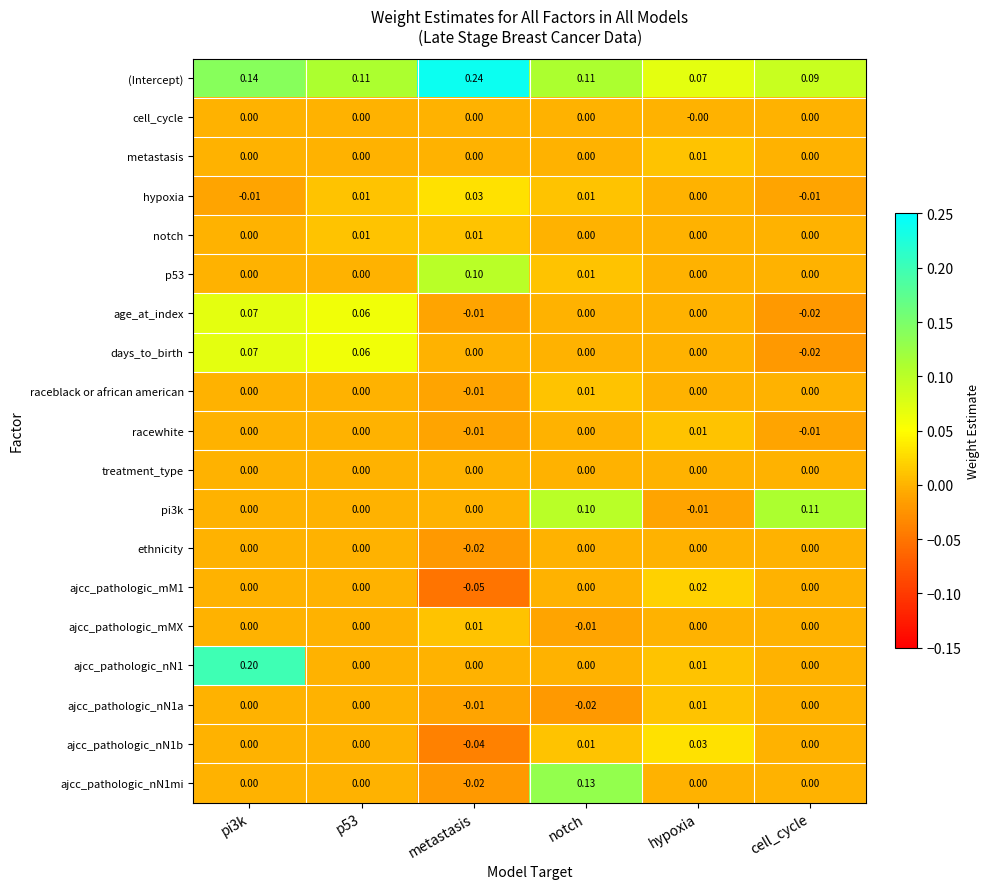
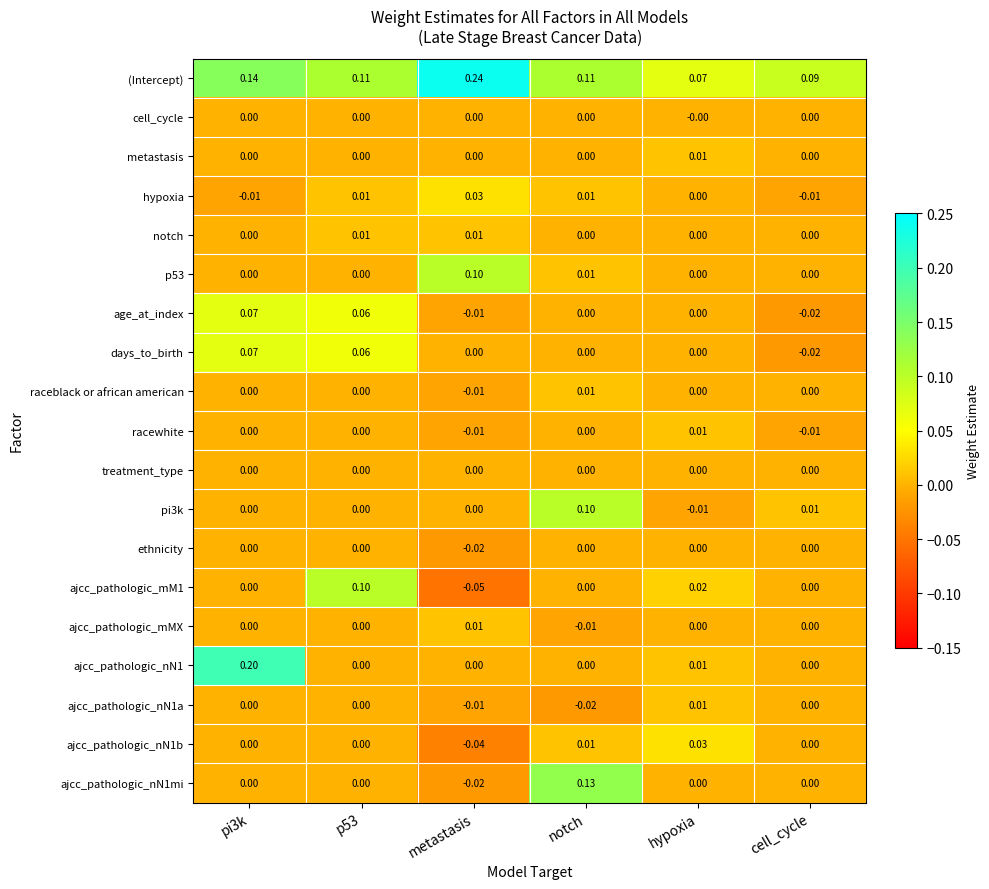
  {
    "(Intercept)": {
      "pi3k": 0.14,
      "p53": 0.11,
      "metastasis": 0.24,
      "notch": 0.11,
      "hypoxia": 0.07,
      "cell_cycle": 0.09
    },
    "cell_cycle": {
      "pi3k": 0.00,
      "p53": 0.00,
      "metastasis": 0.00,
      "notch": 0.00,
      "hypoxia": -0.00,
      "cell_cycle": 0.00
    },
    "metastasis": {
      "pi3k": 0.00,
      "p53": 0.00,
      "metastasis": 0.00,
      "notch": 0.00,
      "hypoxia": 0.01,
      "cell_cycle": 0.00
    },
    "hypoxia": {
      "pi3k": -0.01,
      "p53": 0.01,
      "metastasis": 0.03,
      "notch": 0.01,
      "hypoxia": 0.00,
      "cell_cycle": -0.01
    },
    "notch": {
      "pi3k": 0.00,
      "p53": 0.01,
      "metastasis": 0.01,
      "notch": 0.00,
      "hypoxia": 0.00,
      "cell_cycle": 0.00
    },
    "p53": {
      "pi3k": 0.00,
      "p53": 0.00,
      "metastasis": 0.10,
      "notch": 0.01,
      "hypoxia": 0.00,
      "cell_cycle": 0.00
    },
    "age_at_index": {
      "pi3k": 0.07,
      "p53": 0.06,
      "metastasis": -0.01,
      "notch": 0.00,
      "hypoxia": 0.00,
      "cell_cycle": -0.02
    },
    "days_to_birth": {
      "pi3k": 0.07,
      "p53": 0.06,
      "metastasis": 0.00,
      "notch": 0.00,
      "hypoxia": 0.00,
      "cell_cycle": -0.02
    },
    "raceblack or african american": {
      "pi3k": 0.00,
      "p53": 0.00,
      "metastasis": -0.01,
      "notch": 0.01,
      "hypoxia": 0.00,
      "cell_cycle": 0.00
    },
    "racewhite": {
      "pi3k": 0.00,
      "p53": 0.00,
      "metastasis": -0.01,
      "notch": 0.00,
      "hypoxia": 0.01,
      "cell_cycle": -0.01
    },
    "treatment_type": {
      "pi3k": 0.00,
      "p53": 0.00,
      "metastasis": 0.00,
      "notch": 0.00,
      "hypoxia": 0.00,
      "cell_cycle": 0.00
    },
    "pi3k": {
      "pi3k": 0.00,
      "p53": 0.00,
      "metastasis": 0.00,
      "notch": 0.10,
      "hypoxia": -0.01,
-     "cell_cycle": 0.11
+     "cell_cycle": 0.01
    },
    "ethnicity": {
      "pi3k": 0.00,
      "p53": 0.00,
      "metastasis": -0.02,
      "notch": 0.00,
      "hypoxia": 0.00,
      "cell_cycle": 0.00
    },
    "ajcc_pathologic_mM1": {
      "pi3k": 0.00,
-     "p53": 0.00,
+     "p53": 0.10,
      "metastasis": -0.05,
      "notch": 0.00,
      "hypoxia": 0.02,
      "cell_cycle": 0.00
    },
    "ajcc_pathologic_mMX": {
      "pi3k": 0.00,
      "p53": 0.00,
      "metastasis": 0.01,
      "notch": -0.01,
      "hypoxia": 0.00,
      "cell_cycle": 0.00
    },
    "ajcc_pathologic_nN1": {
      "pi3k": 0.20,
      "p53": 0.00,
      "metastasis": 0.00,
      "notch": 0.00,
      "hypoxia": 0.01,
      "cell_cycle": 0.00
    },
    "ajcc_pathologic_nN1a": {
      "pi3k": 0.00,
      "p53": 0.00,
      "metastasis": -0.01,
      "notch": -0.02,
      "hypoxia": 0.01,
      "cell_cycle": 0.00
    },
    "ajcc_pathologic_nN1b": {
      "pi3k": 0.00,
      "p53": 0.00,
      "metastasis": -0.04,
      "notch": 0.01,
      "hypoxia": 0.03,
      "cell_cycle": 0.00
    },
    "ajcc_pathologic_nN1mi": {
      "pi3k": 0.00,
      "p53": 0.00,
      "metastasis": -0.02,
      "notch": 0.13,
      "hypoxia": 0.00,
      "cell_cycle": 0.00
    }
  }
